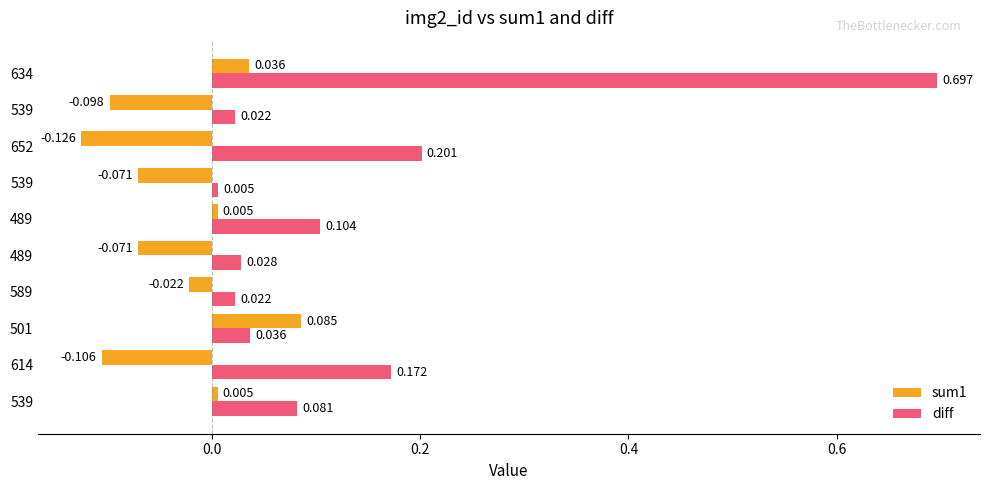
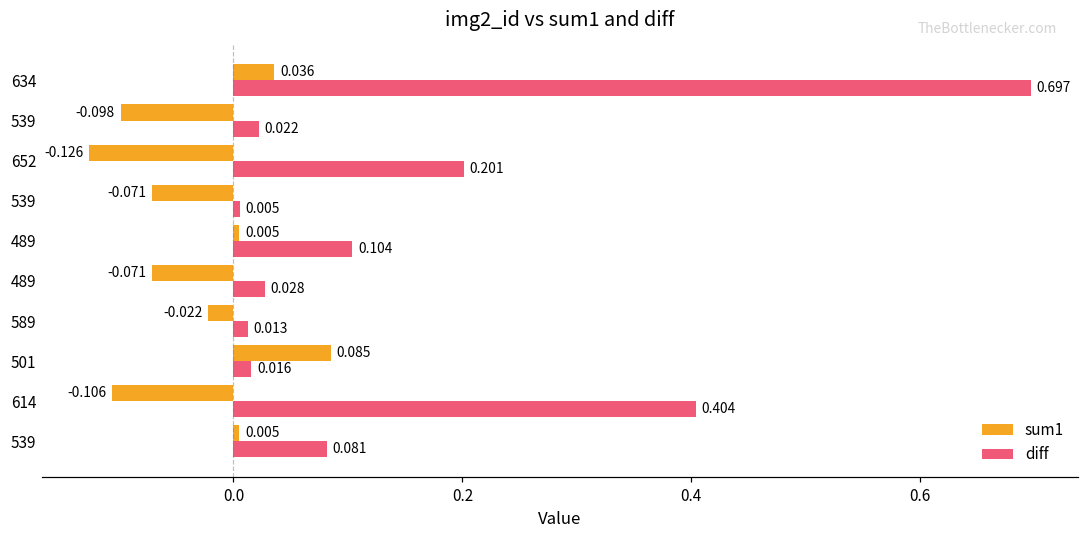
  {
    "sum1": {
      "634": 0.036,
      "652": -0.126,
      "589": -0.022,
      "501": 0.085,
      "614": -0.106
    },
    "diff": {
      "634": 0.697,
      "652": 0.201,
-     "589": 0.022,
-     "501": 0.036,
-     "614": 0.172
+     "589": 0.013,
+     "501": 0.016,
+     "614": 0.404
    }
  }
